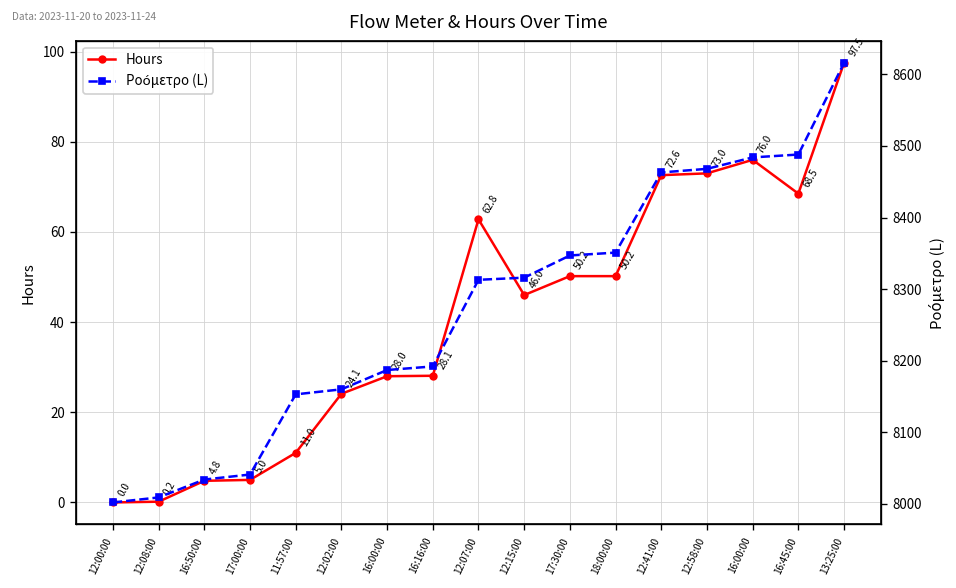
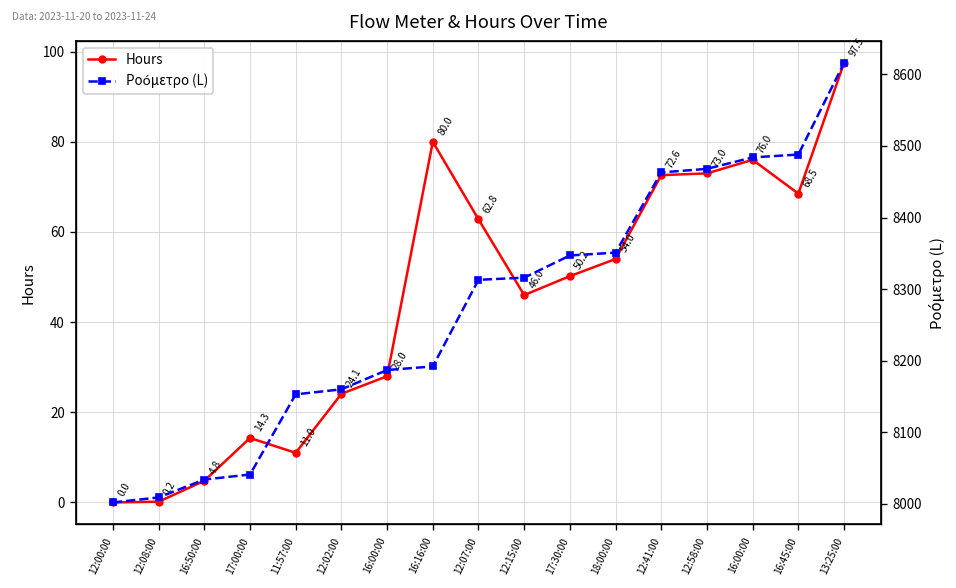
  {
    "Hours": {
      "12:00:00": 0.0,
      "12:08:00": 0.2,
      "16:50:00": 4.8,
-     "17:00:00": 5.0,
+     "17:00:00": 14.3,
      "11:57:00": 11.0,
      "12:02:00": 24.1,
-     "16:16:00": 28.1,
+     "16:16:00": 80.0,
      "12:07:00": 62.8,
      "12:15:00": 46.0,
      "17:30:00": 50.2,
-     "18:00:00": 50.2,
+     "18:00:00": 54.0,
      "12:41:00": 72.6,
      "12:58:00": 73.0,
      "16:45:00": 68.5,
      "13:25:00": 97.5
    }
  }
